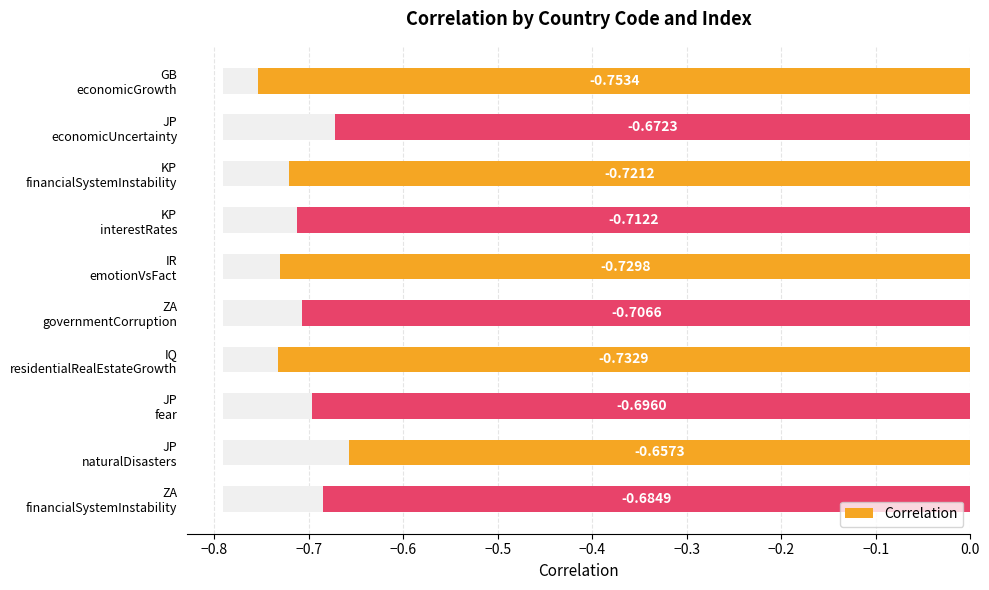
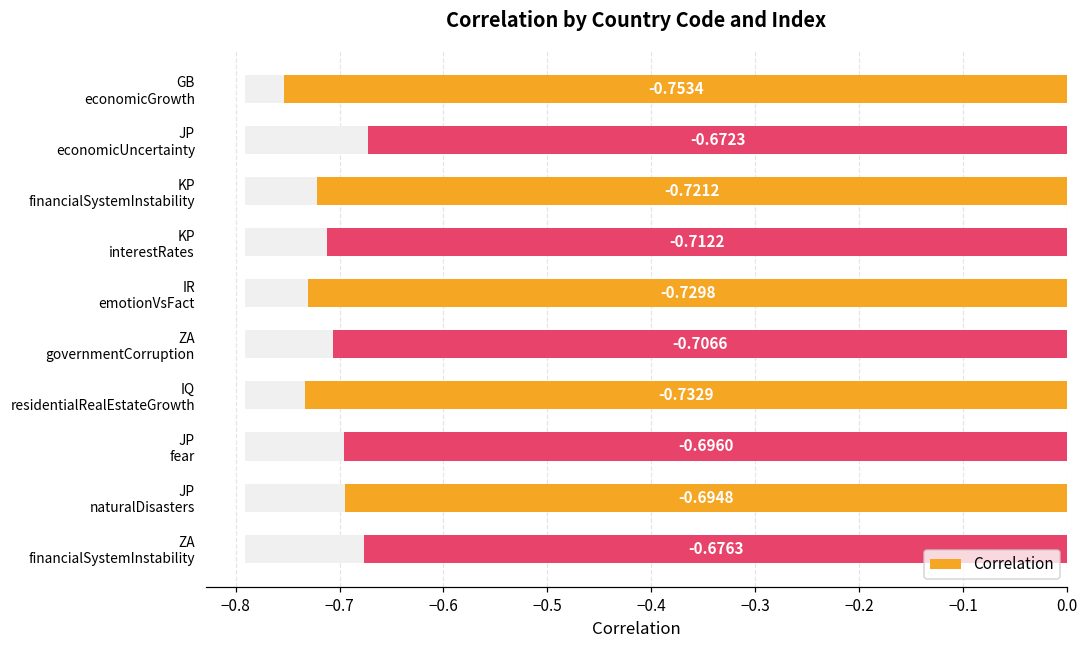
  {
    "Correlation": {
-     "JP naturalDisasters": -0.6573,
-     "ZA financialSystemInstability": -0.6849
+     "JP naturalDisasters": -0.6948,
+     "ZA financialSystemInstability": -0.6763
    }
  }
